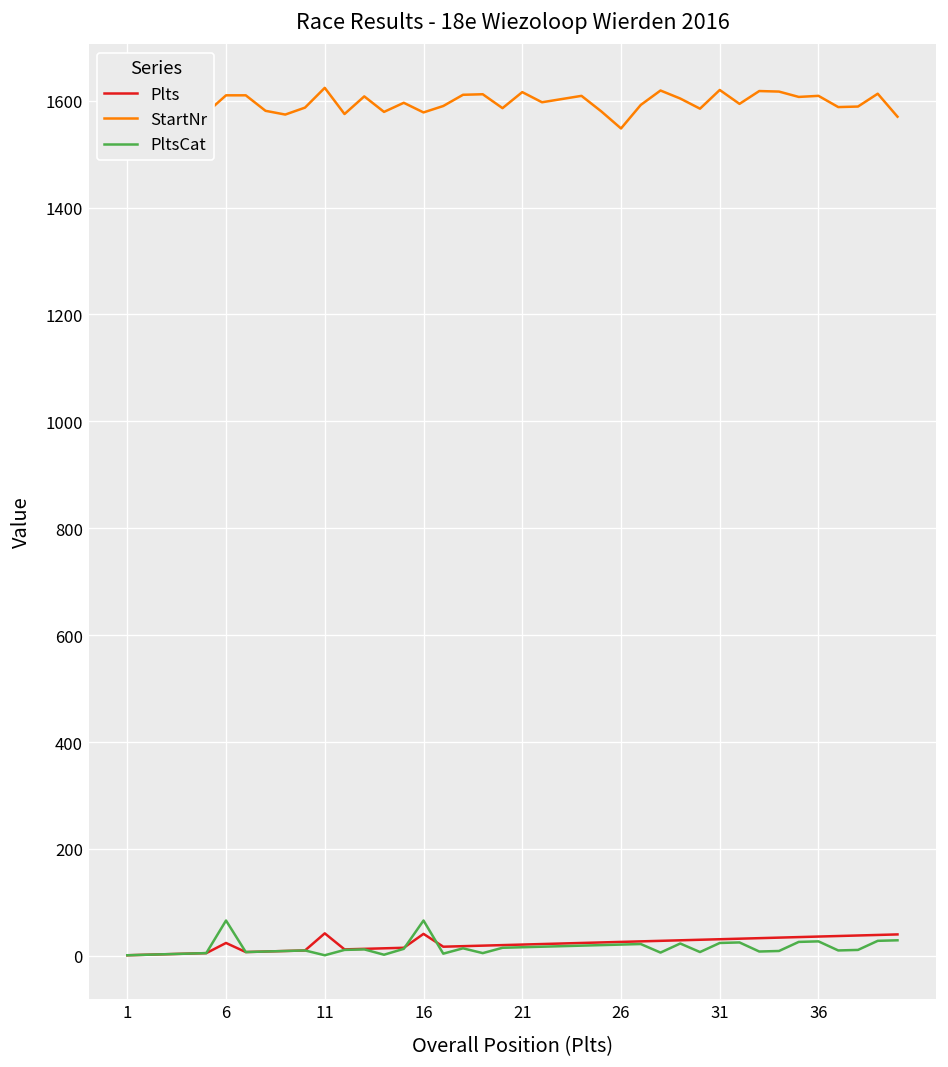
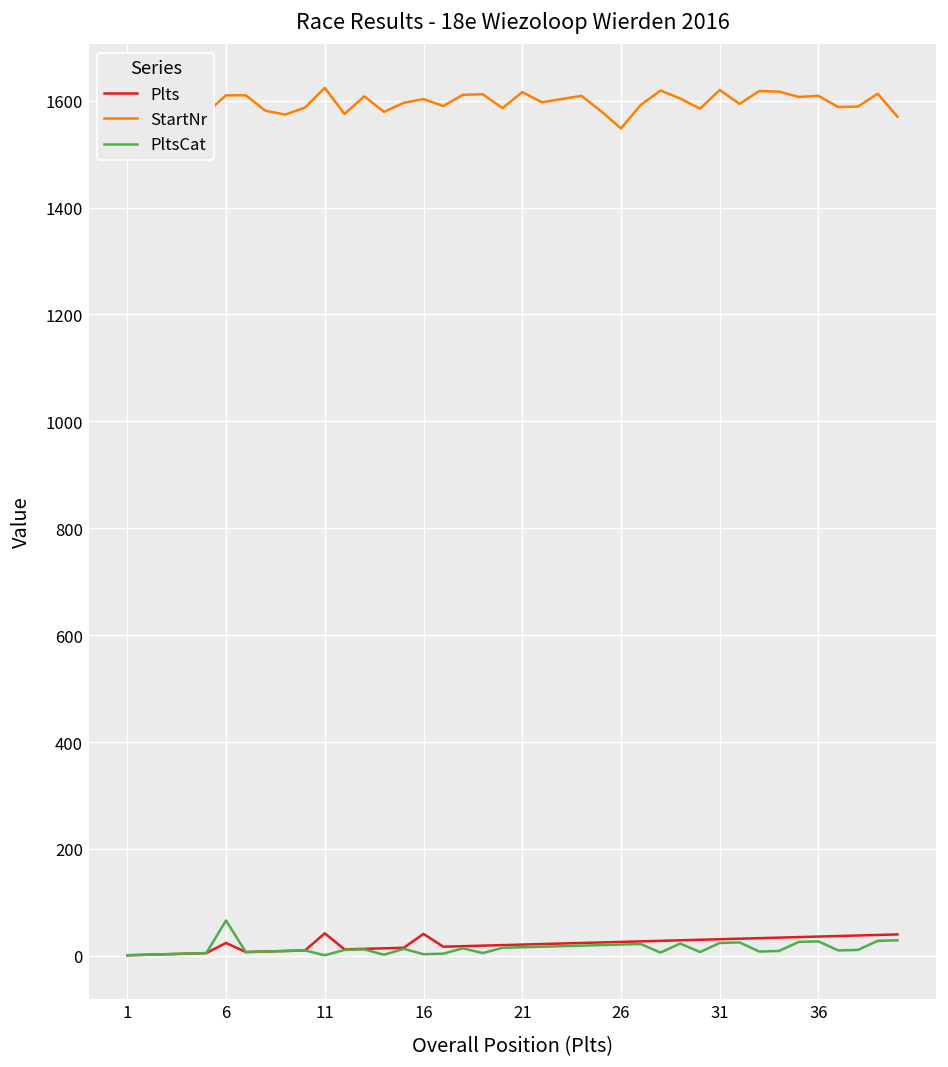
  {
    "Plts": {
      "6": 20,
      "11": 40,
      "16": 40,
      "31": 30,
      "36": 40
    },
    "StartNr": {
      "6": 1610,
      "11": 1620,
-     "16": 1580,
+     "16": 1600,
      "21": 1620,
      "26": 1550,
      "31": 1620,
      "36": 1610
    },
    "PltsCat": {
      "6": 70,
      "11": 0,
-     "16": 70,
+     "16": 0,
      "31": 20,
      "36": 30
    }
  }
